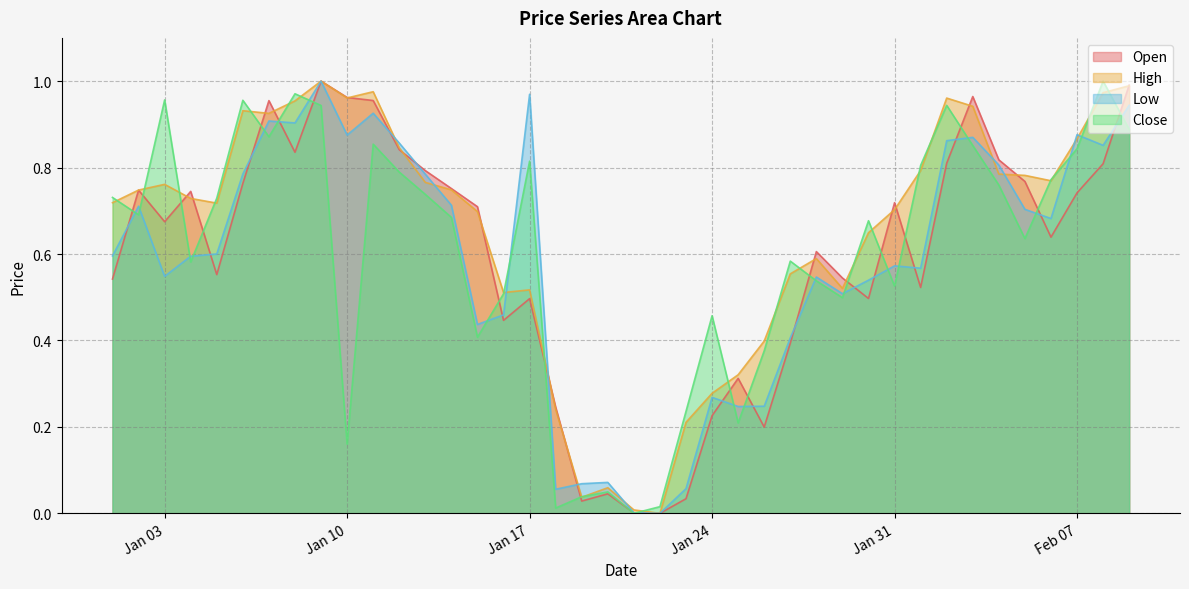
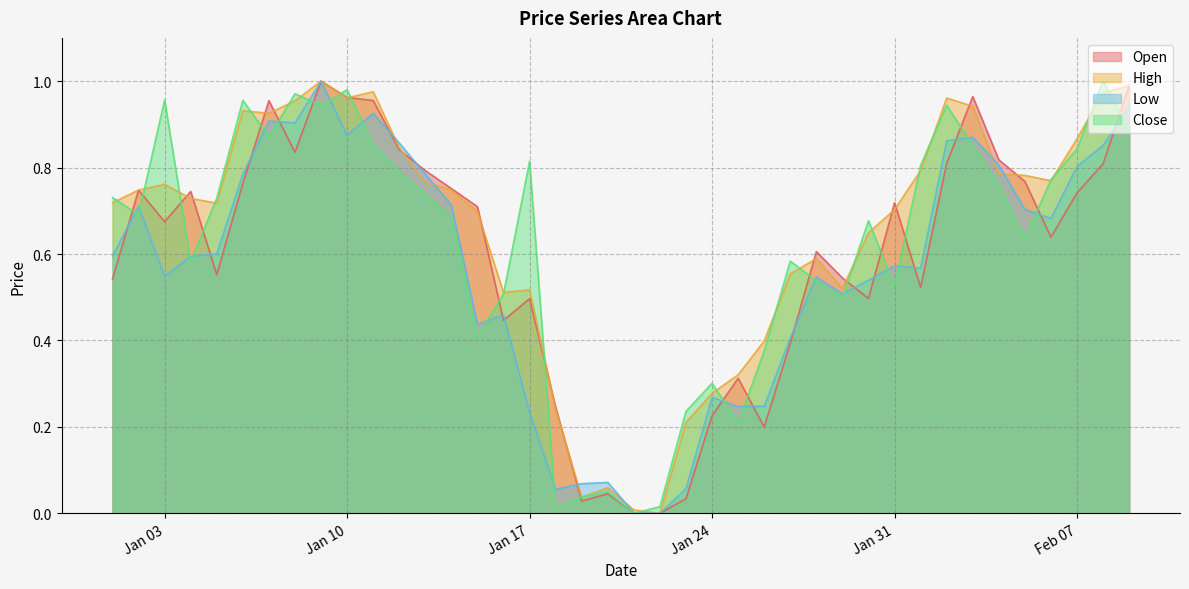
  {
    "Low": {
      "Jan 03": 0.55,
      "Jan 10": 0.88,
-     "Jan 17": 0.97,
+     "Jan 17": 0.23,
      "Jan 24": 0.27,
      "Jan 31": 0.57,
-     "Feb 07": 0.88
+     "Feb 07": 0.80
    },
    "Close": {
      "Jan 03": 0.96,
-     "Jan 10": 0.16,
+     "Jan 10": 0.98,
      "Jan 17": 0.81,
-     "Jan 24": 0.46,
+     "Jan 24": 0.30,
      "Jan 31": 0.53,
      "Feb 07": 0.84
    }
  }
